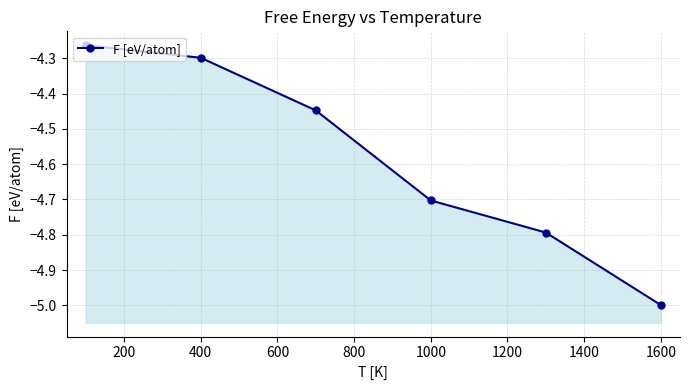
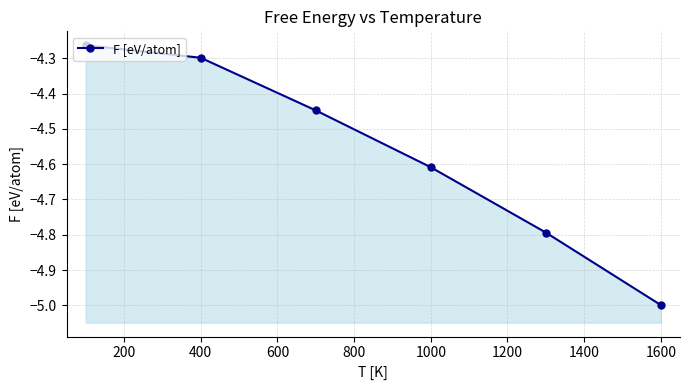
  {
    "400": -4.30,
-   "1000": -4.70,
+   "1000": -4.61,
    "1600": -5.00
  }
